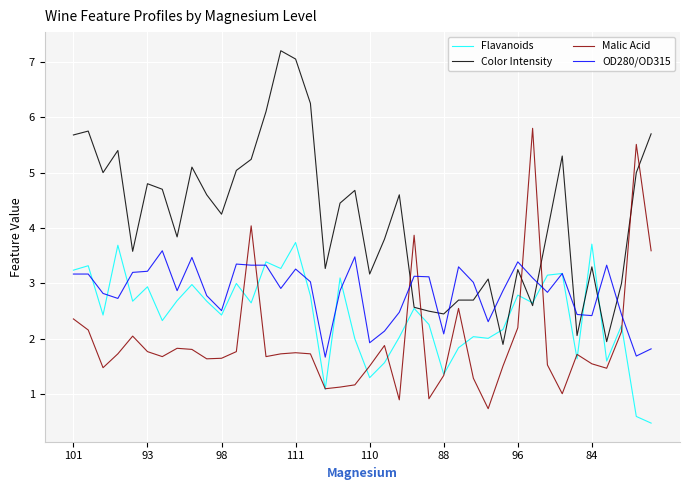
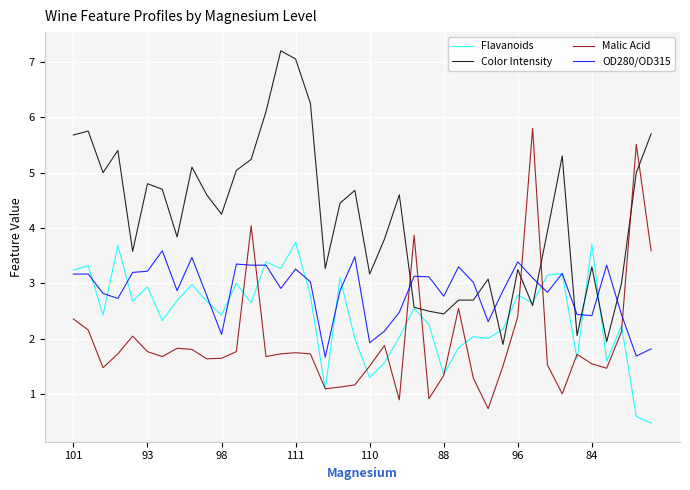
  {
    "Flavanoids": {
      "101": 3.2,
      "93": 2.9,
      "98": 2.4,
      "111": 3.7,
      "110": 1.3,
      "96": 2.8,
      "84": 3.7
    },
    "Color Intensity": {
      "101": 5.7,
      "93": 4.8,
      "98": 4.3,
      "111": 7.1,
      "110": 3.2,
      "88": 2.5,
      "96": 3.3,
      "84": 3.3
    },
    "Malic Acid": {
      "101": 2.4,
      "93": 1.8,
      "98": 1.7,
      "111": 1.8,
      "110": 1.5,
-     "96": 2.2,
+     "96": 2.4,
      "84": 1.6
    },
    "OD280/OD315": {
      "101": 3.2,
      "93": 3.2,
-     "98": 2.5,
+     "98": 2.1,
      "111": 3.3,
      "110": 1.9,
-     "88": 2.1,
+     "88": 2.8,
      "96": 3.4,
      "84": 2.4
    }
  }
